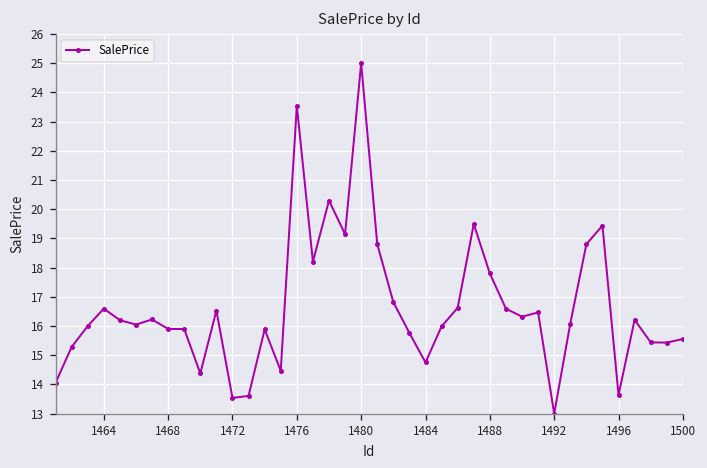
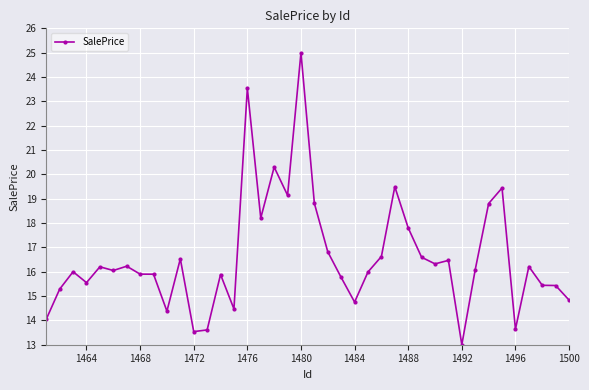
  {
-   "1464": 16.6,
+   "1464": 15.6,
    "1468": 15.9,
    "1472": 13.5,
    "1476": 23.5,
    "1480": 25.0,
    "1484": 14.8,
    "1488": 17.8,
    "1492": 13.0,
    "1496": 13.6,
-   "1500": 15.6
+   "1500": 14.8
  }
